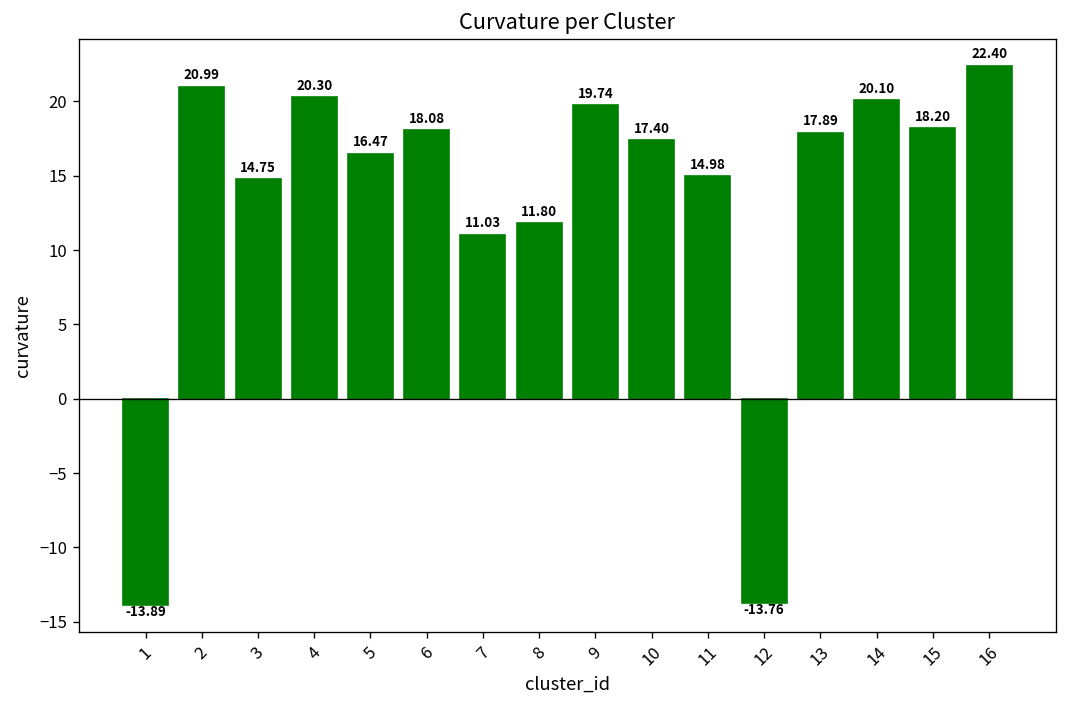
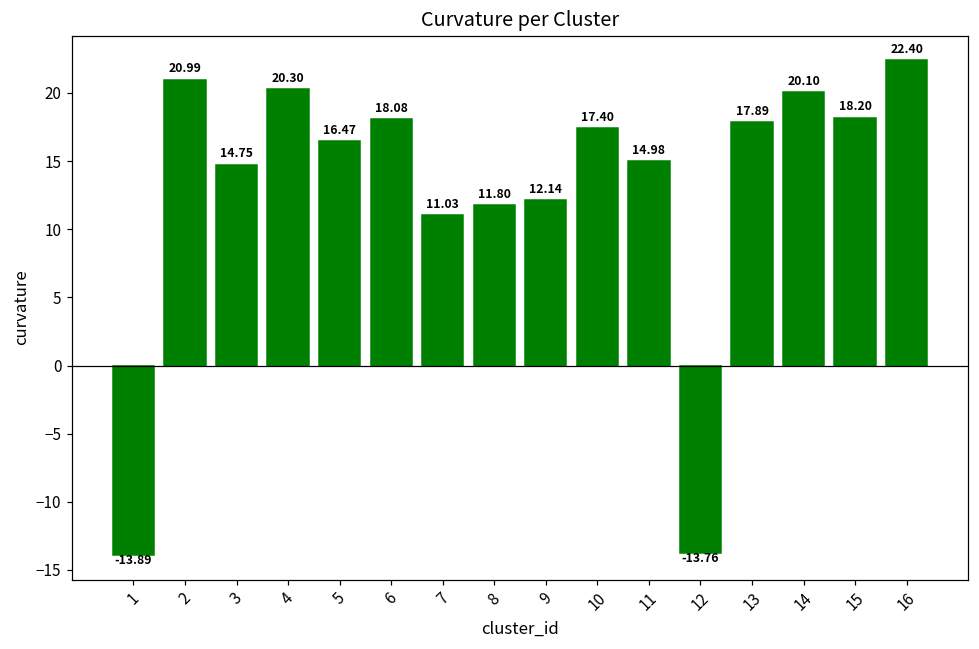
  {
    "1": -13.89,
    "2": 20.99,
    "3": 14.75,
    "4": 20.30,
    "5": 16.47,
    "6": 18.08,
    "7": 11.03,
    "8": 11.80,
-   "9": 19.74,
+   "9": 12.14,
    "10": 17.40,
    "11": 14.98,
    "12": -13.76,
    "13": 17.89,
    "14": 20.10,
    "15": 18.20,
    "16": 22.40
  }
